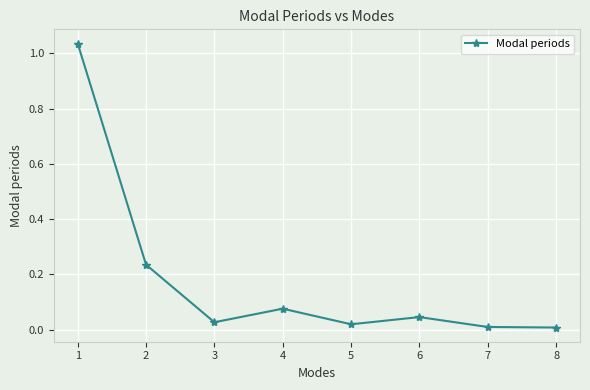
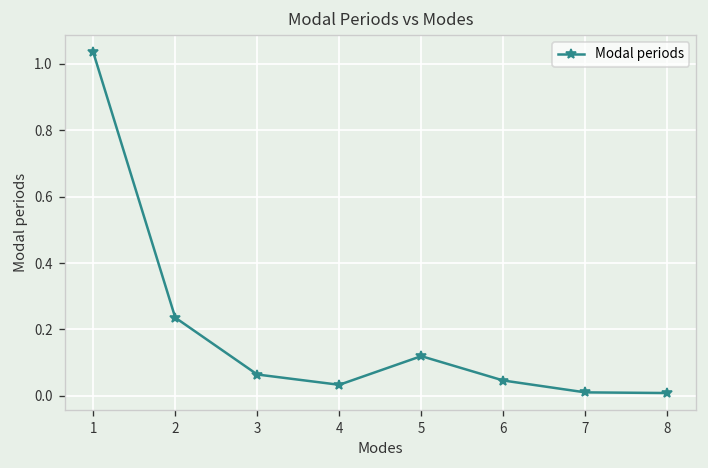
  {
    "1": 1.04,
    "2": 0.24,
-   "3": 0.03,
-   "4": 0.08,
-   "5": 0.02,
+   "3": 0.06,
+   "4": 0.03,
+   "5": 0.12,
    "6": 0.05,
    "7": 0.01,
    "8": 0.01
  }
